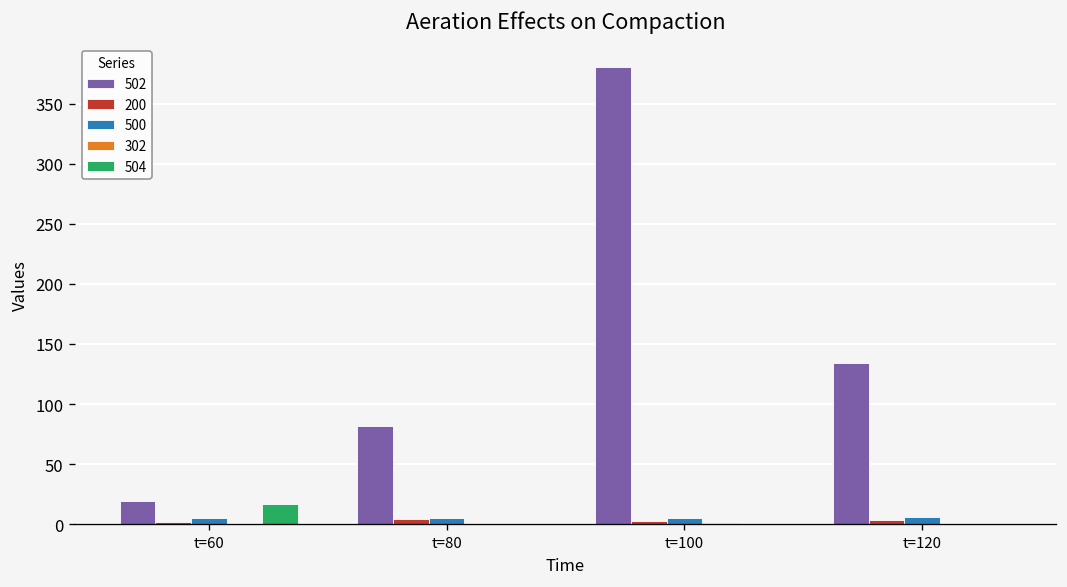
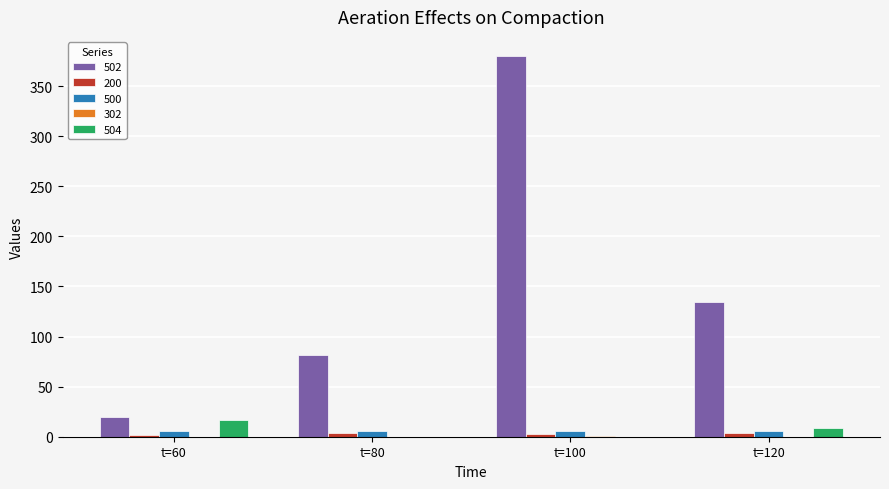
  {
    "502": {
      "t=60": 19,
      "t=80": 82,
      "t=100": 380,
      "t=120": 134
    },
    "200": {
      "t=80": 4,
      "t=100": 3,
      "t=120": 4
    },
    "500": {
      "t=60": 6,
      "t=80": 6,
      "t=100": 5,
      "t=120": 6
    },
    "302": {
      "t=60": 0,
      "t=80": 0,
      "t=120": 0
    },
    "504": {
      "t=60": 17,
      "t=80": 0,
      "t=100": 0,
-     "t=120": 0
+     "t=120": 9
    }
  }
